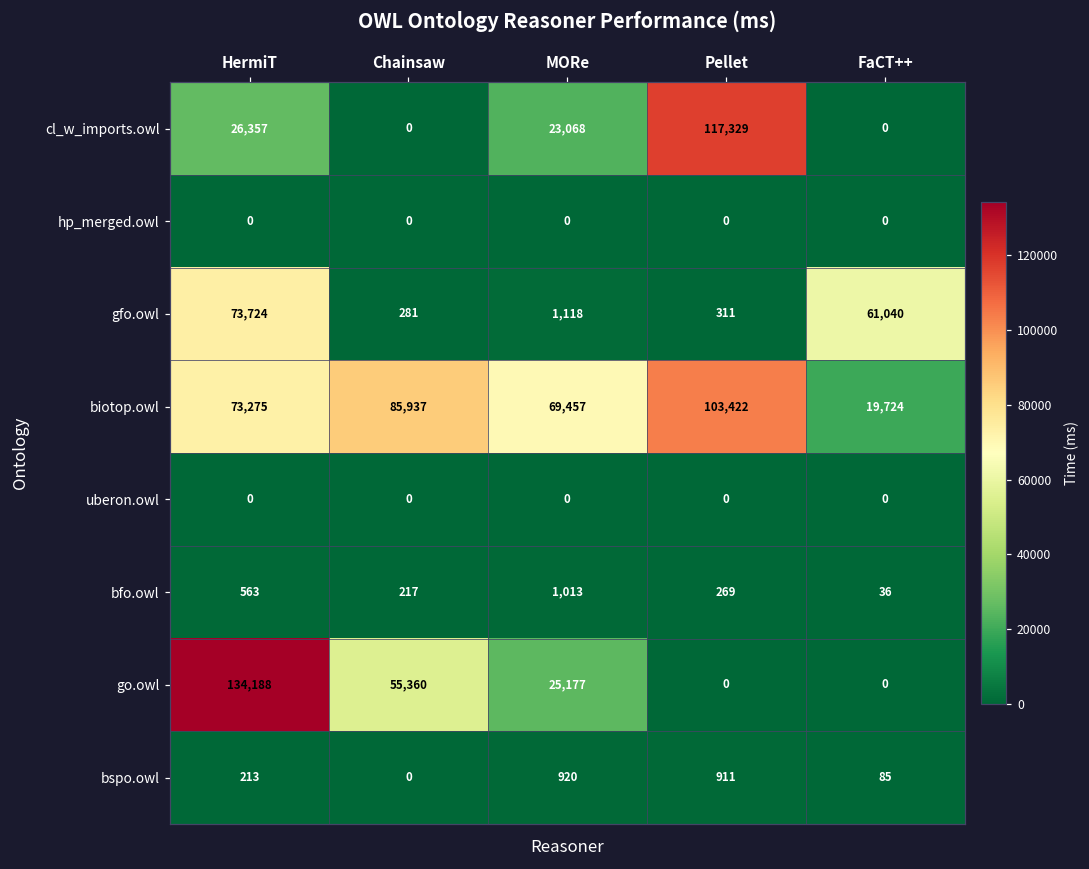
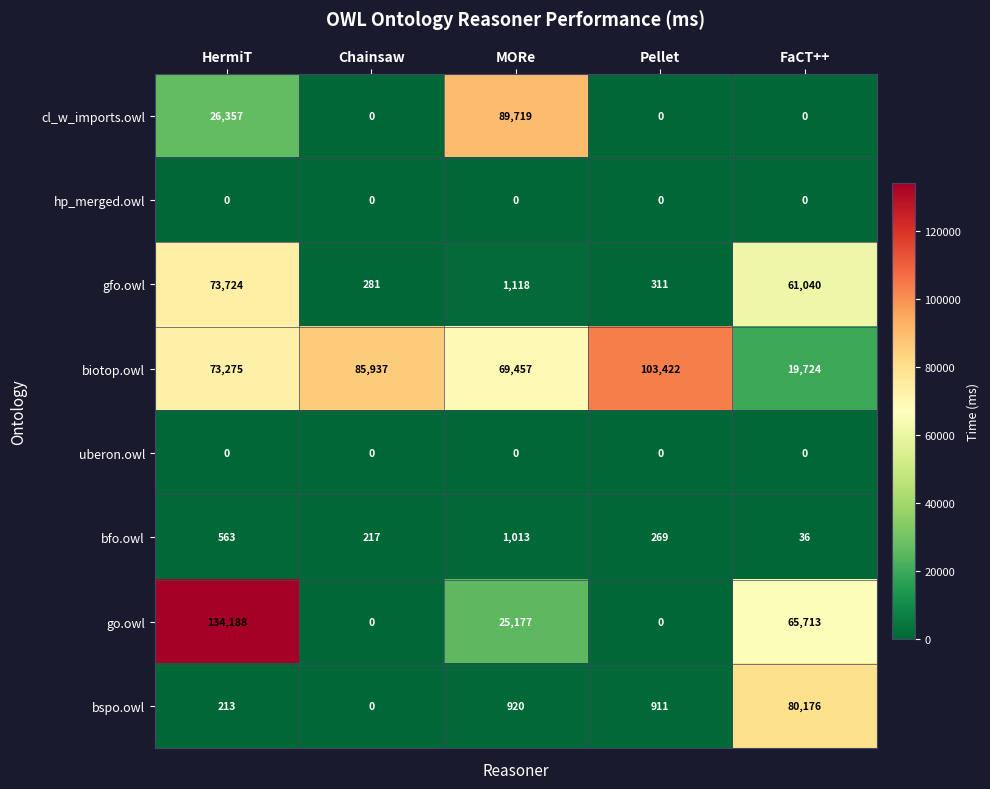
  {
    "cl_w_imports.owl": {
      "HermiT": "26,357",
      "Chainsaw": "0",
-     "MORe": "23,068",
-     "Pellet": "117,329",
+     "MORe": "89,719",
+     "Pellet": "0",
      "FaCT++": "0"
    },
    "hp_merged.owl": {
      "HermiT": "0",
      "Chainsaw": "0",
      "MORe": "0",
      "Pellet": "0",
      "FaCT++": "0"
    },
    "gfo.owl": {
      "HermiT": "73,724",
      "Chainsaw": "281",
      "MORe": "1,118",
      "Pellet": "311",
      "FaCT++": "61,040"
    },
    "biotop.owl": {
      "HermiT": "73,275",
      "Chainsaw": "85,937",
      "MORe": "69,457",
      "Pellet": "103,422",
      "FaCT++": "19,724"
    },
    "uberon.owl": {
      "HermiT": "0",
      "Chainsaw": "0",
      "MORe": "0",
      "Pellet": "0",
      "FaCT++": "0"
    },
    "bfo.owl": {
      "HermiT": "563",
      "Chainsaw": "217",
      "MORe": "1,013",
      "Pellet": "269",
      "FaCT++": "36"
    },
    "go.owl": {
      "HermiT": "134,188",
-     "Chainsaw": "55,360",
+     "Chainsaw": "0",
      "MORe": "25,177",
      "Pellet": "0",
-     "FaCT++": "0"
+     "FaCT++": "65,713"
    },
    "bspo.owl": {
      "HermiT": "213",
      "Chainsaw": "0",
      "MORe": "920",
      "Pellet": "911",
-     "FaCT++": "85"
+     "FaCT++": "80,176"
    }
  }
